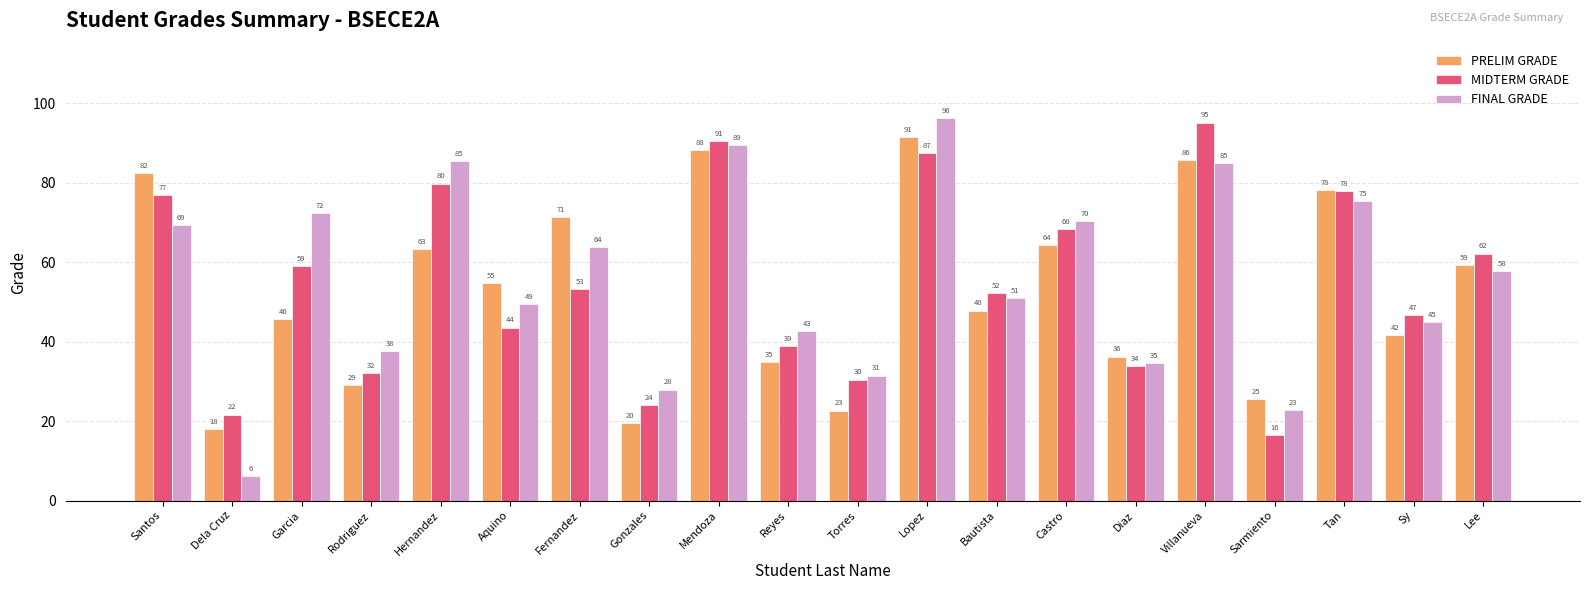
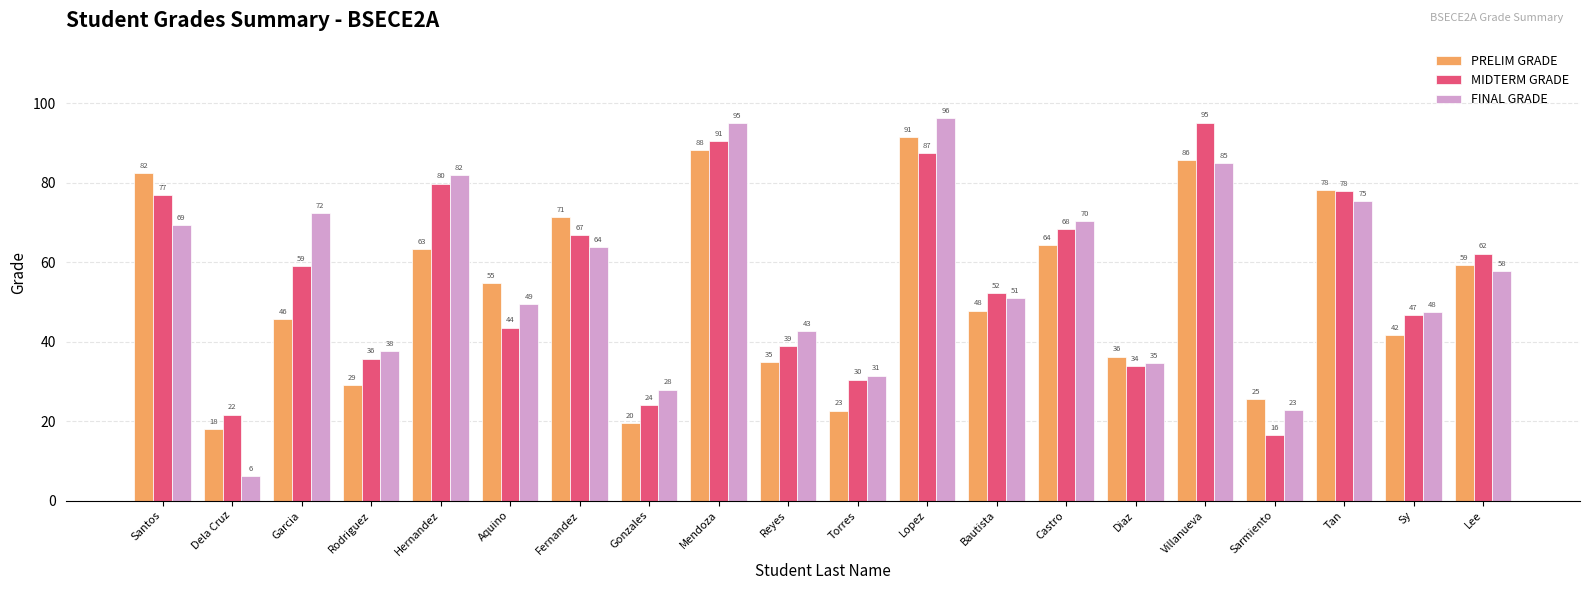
  {
    "PRELIM GRADE": {
      "Santos": 82,
      "Dela Cruz": 18,
      "Garcia": 46,
      "Rodriguez": 29,
      "Hernandez": 63,
      "Aquino": 55,
      "Fernandez": 71,
      "Gonzales": 20,
      "Mendoza": 88,
      "Reyes": 35,
      "Torres": 23,
      "Lopez": 91,
      "Bautista": 48,
      "Castro": 64,
      "Diaz": 36,
      "Villanueva": 86,
      "Sarmiento": 25,
      "Tan": 78,
      "Sy": 42,
      "Lee": 59
    },
    "MIDTERM GRADE": {
      "Santos": 77,
      "Dela Cruz": 22,
      "Garcia": 59,
-     "Rodriguez": 32,
+     "Rodriguez": 36,
      "Hernandez": 80,
      "Aquino": 44,
-     "Fernandez": 53,
+     "Fernandez": 67,
      "Gonzales": 24,
      "Mendoza": 91,
      "Reyes": 39,
      "Torres": 30,
      "Lopez": 87,
      "Bautista": 52,
      "Castro": 68,
      "Diaz": 34,
      "Villanueva": 95,
      "Sarmiento": 16,
      "Tan": 78,
      "Sy": 47,
      "Lee": 62
    },
    "FINAL GRADE": {
      "Santos": 69,
      "Dela Cruz": 6,
      "Garcia": 72,
      "Rodriguez": 38,
-     "Hernandez": 85,
+     "Hernandez": 82,
      "Aquino": 49,
      "Fernandez": 64,
      "Gonzales": 28,
-     "Mendoza": 89,
+     "Mendoza": 95,
      "Reyes": 43,
      "Torres": 31,
      "Lopez": 96,
      "Bautista": 51,
      "Castro": 70,
      "Diaz": 35,
      "Villanueva": 85,
      "Sarmiento": 23,
      "Tan": 75,
-     "Sy": 45,
+     "Sy": 48,
      "Lee": 58
    }
  }
